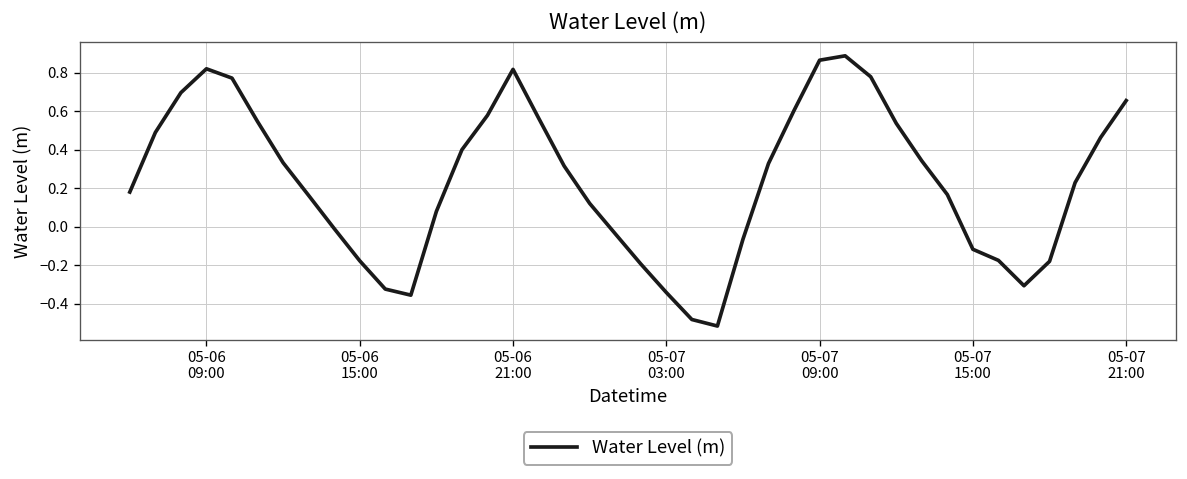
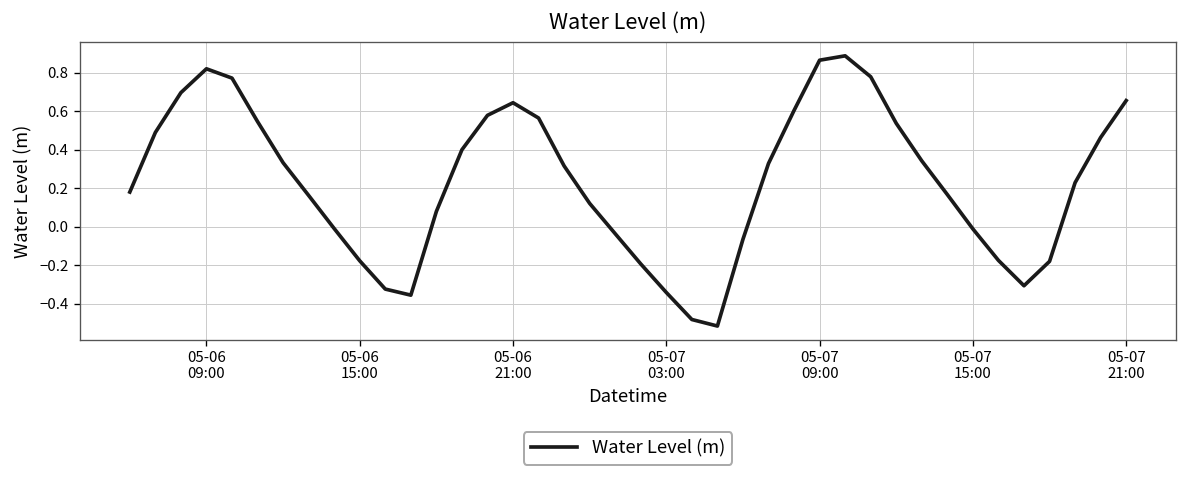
  {
    "05-06 09:00": 0.82,
    "05-06 15:00": -0.18,
-   "05-06 21:00": 0.82,
+   "05-06 21:00": 0.65,
    "05-07 03:00": -0.34,
    "05-07 09:00": 0.87,
-   "05-07 15:00": -0.12,
+   "05-07 15:00": -0.01,
    "05-07 21:00": 0.66
  }
